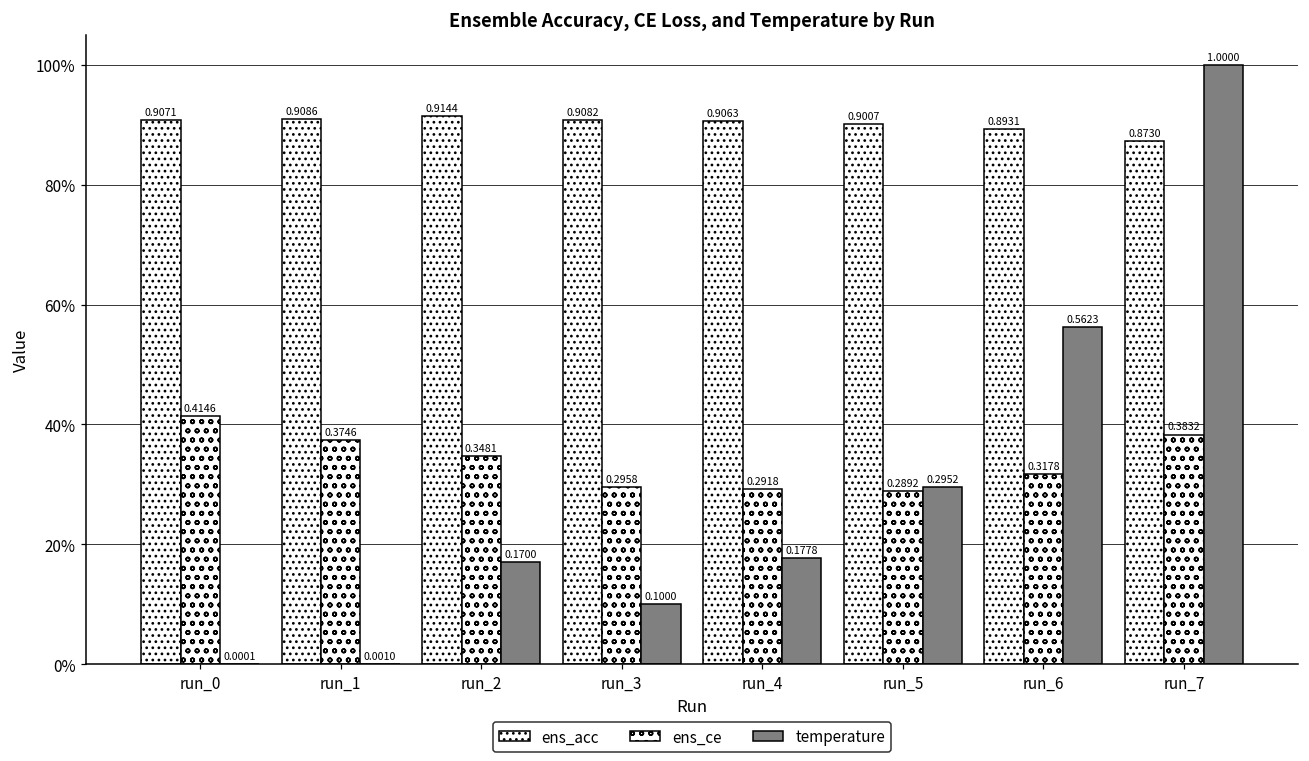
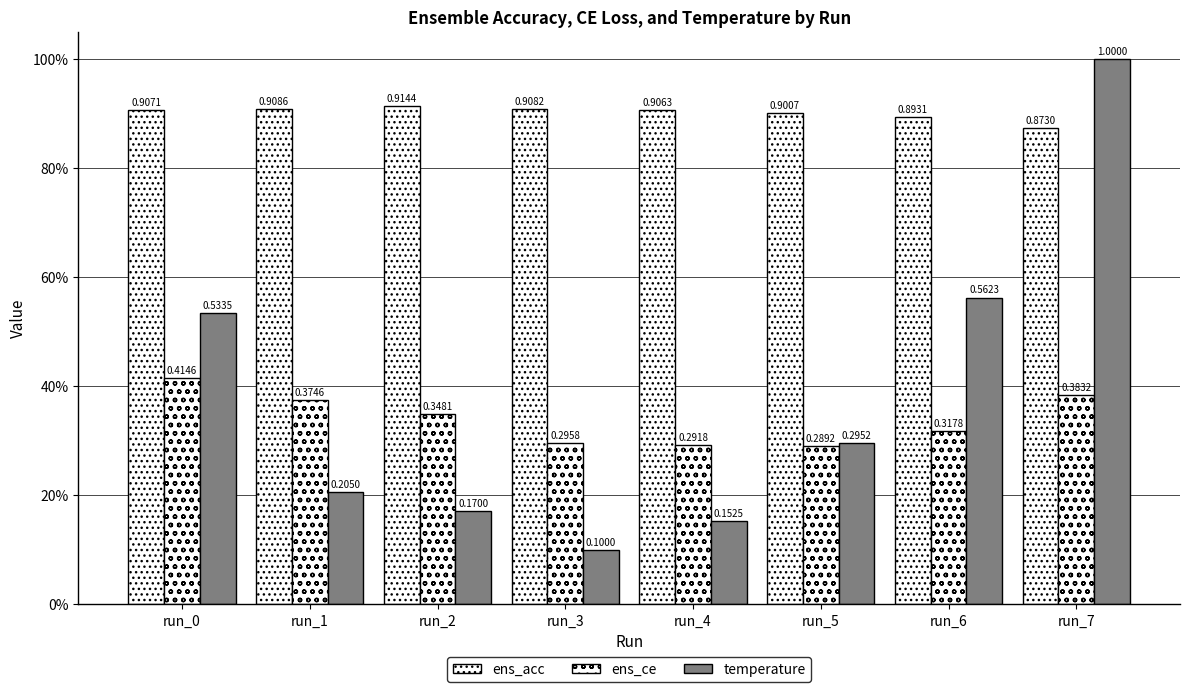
  {
    "temperature": {
-     "run_0": 0.0001,
-     "run_1": 0.0010,
+     "run_0": 0.5335,
+     "run_1": 0.2050,
      "run_2": 0.1700,
      "run_3": 0.1000,
-     "run_4": 0.1778,
+     "run_4": 0.1525,
      "run_5": 0.2952,
      "run_6": 0.5623,
      "run_7": 1.0000
    }
  }
